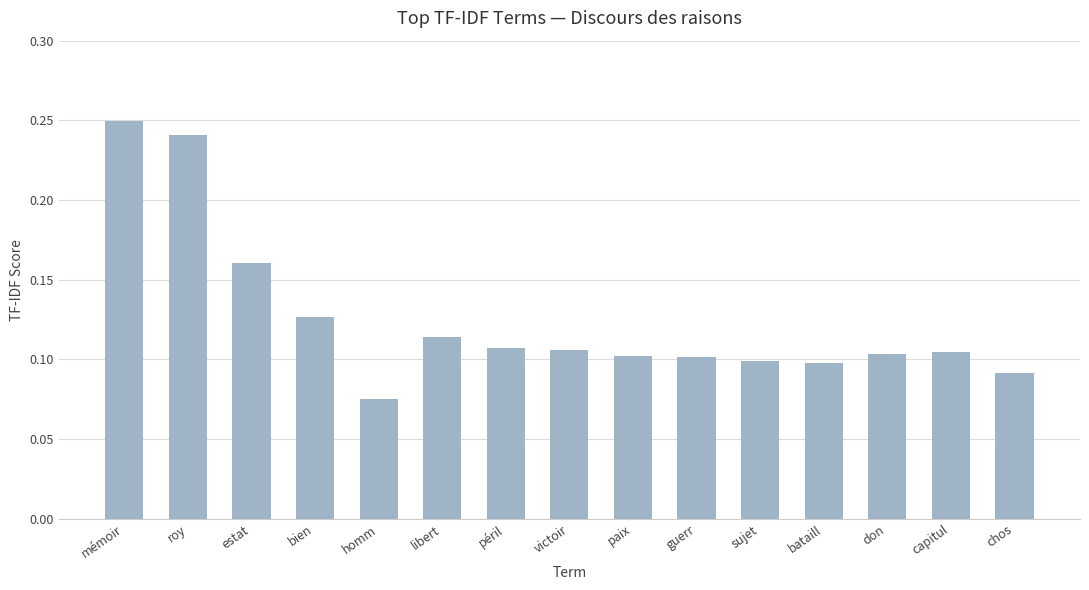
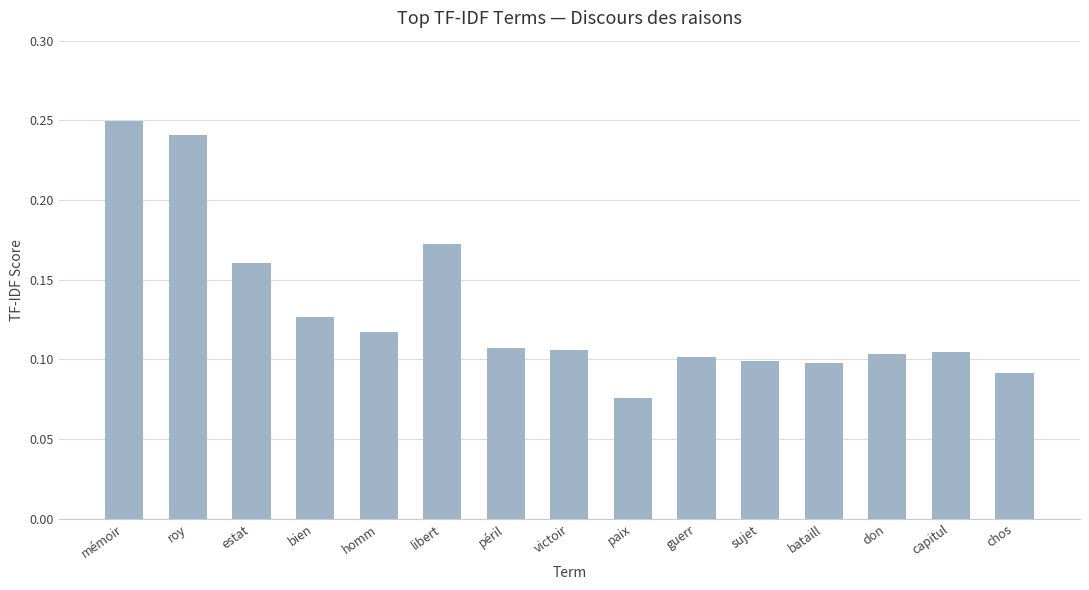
  {
    "mémoir": 0.249,
    "roy": 0.241,
    "estat": 0.161,
    "bien": 0.126,
-   "homm": 0.075,
-   "libert": 0.114,
+   "homm": 0.117,
+   "libert": 0.172,
    "péril": 0.107,
    "victoir": 0.106,
-   "paix": 0.102,
+   "paix": 0.076,
    "guerr": 0.102,
    "sujet": 0.099,
    "bataill": 0.098,
    "don": 0.103,
    "capitul": 0.105,
    "chos": 0.091
  }
